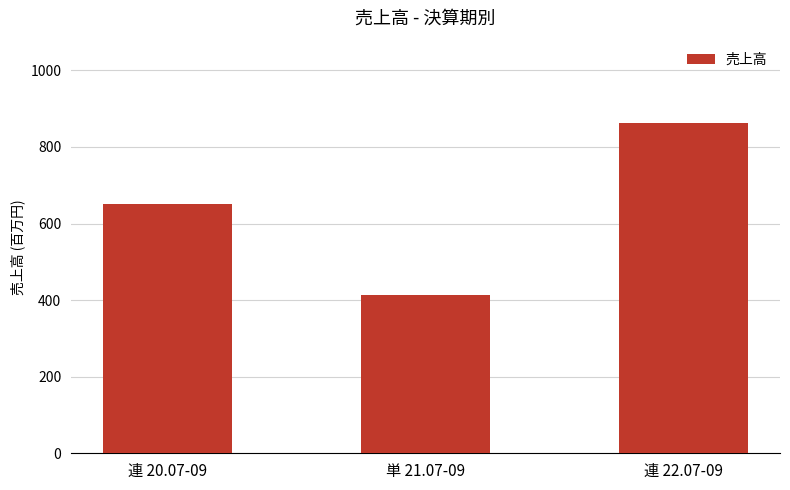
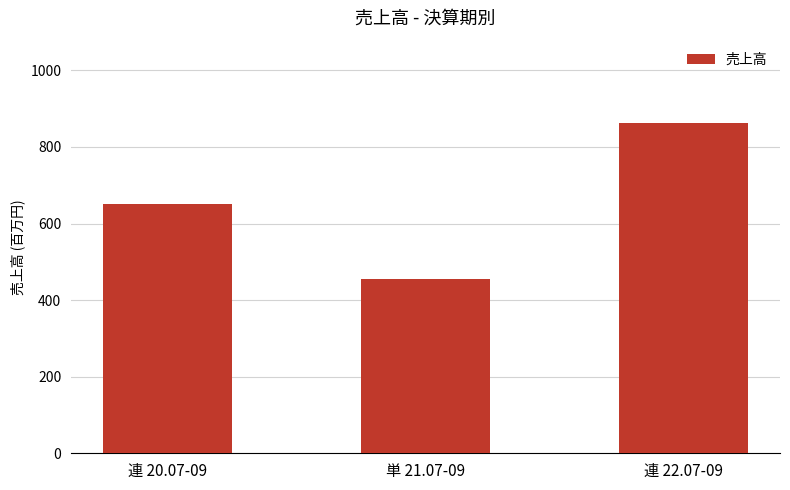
  {
    "連 20.07-09": 650,
-   "単 21.07-09": 410,
+   "単 21.07-09": 450,
    "連 22.07-09": 860
  }
